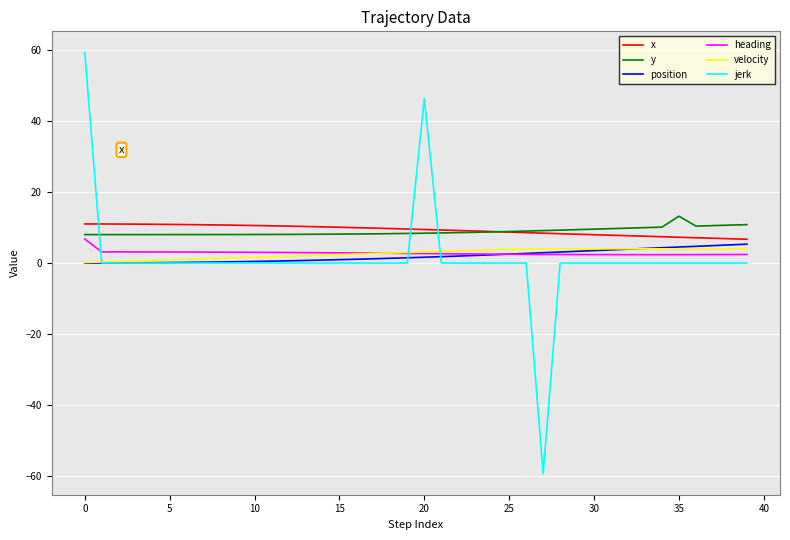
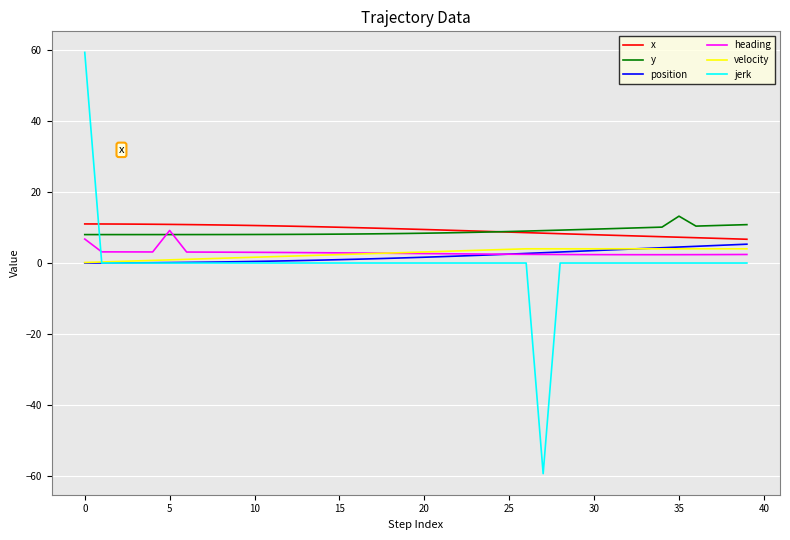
  {
    "x": {
      "0": 11,
      "5": 11,
      "10": 11,
      "15": 10,
      "20": 9,
      "30": 8,
      "35": 7
    },
    "y": {
      "0": 8,
      "5": 8,
      "10": 8,
      "15": 8,
      "20": 8,
      "30": 10,
      "35": 13
    },
    "position": {
      "15": 1,
      "20": 2
    },
    "heading": {
      "0": 7,
-     "5": 3,
+     "5": 9,
      "10": 3,
      "30": 2,
      "35": 2
    },
    "velocity": {
      "5": 1,
      "10": 2,
      "25": 4
    },
    "jerk": {
      "0": 59,
      "15": 0,
-     "20": 46,
+     "20": 0,
      "25": 0,
      "30": 0,
      "35": 0
    }
  }
